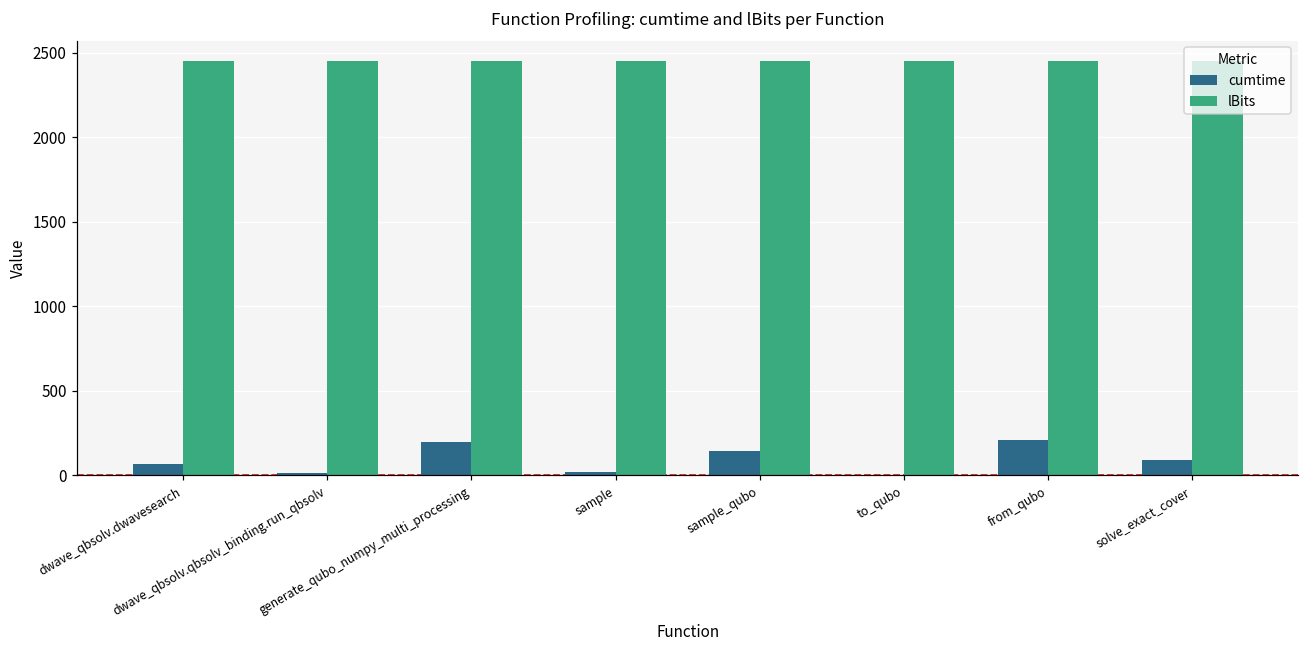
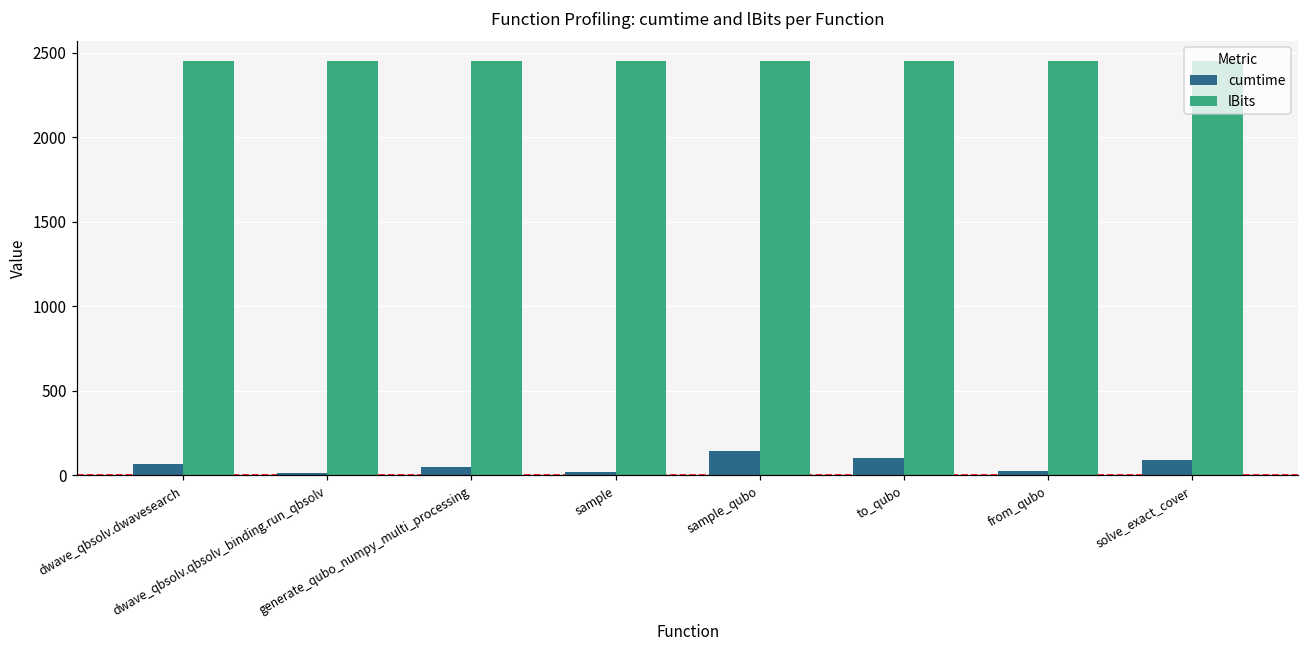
  {
    "cumtime": {
      "dwave_qbsolv.dwavesearch": 70,
-     "generate_qubo_numpy_multi_processing": 200,
+     "generate_qubo_numpy_multi_processing": 50,
      "sample": 20,
      "sample_qubo": 140,
-     "to_qubo": 0,
-     "from_qubo": 210,
+     "to_qubo": 100,
+     "from_qubo": 20,
      "solve_exact_cover": 90
    },
    "lBits": {
      "dwave_qbsolv.dwavesearch": 2450,
      "dwave_qbsolv.qbsolv_binding.run_qbsolv": 2450,
      "generate_qubo_numpy_multi_processing": 2450,
      "sample": 2450,
      "sample_qubo": 2450,
      "to_qubo": 2450,
      "from_qubo": 2450
    }
  }
